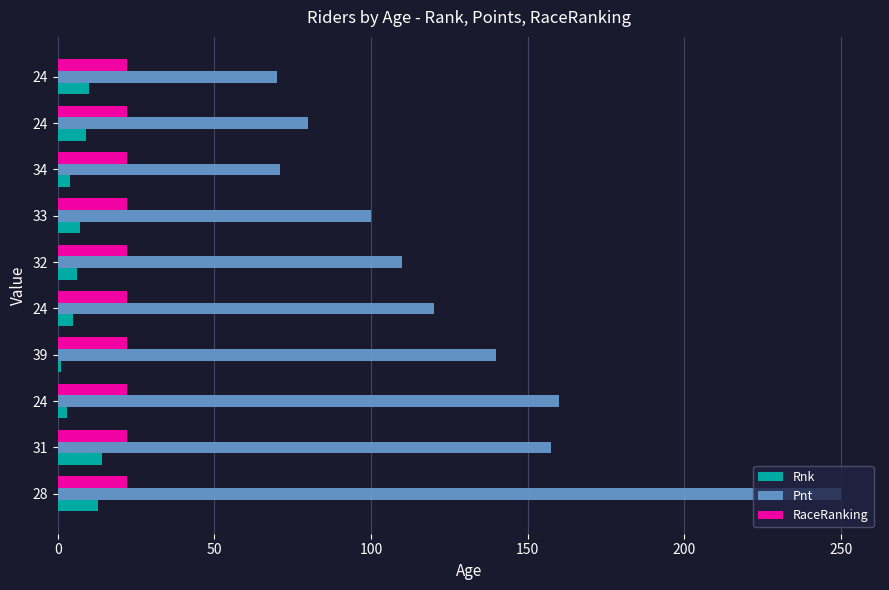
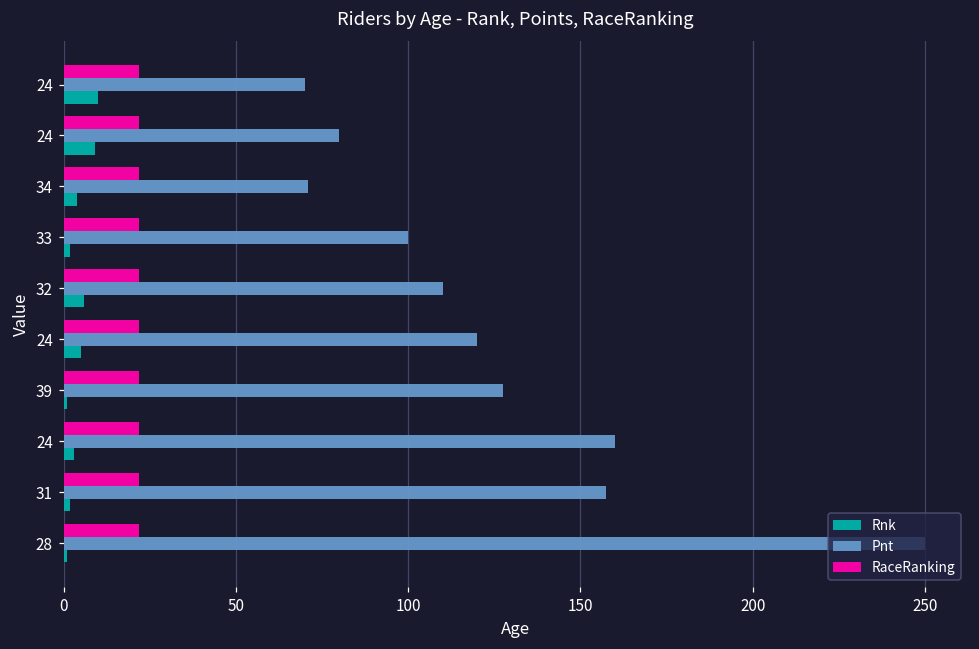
  {
    "Rnk": {
      "34": 4,
-     "33": 7,
+     "33": 2,
      "32": 6,
      "39": 1,
-     "31": 14,
-     "28": 13
+     "31": 2,
+     "28": 1
    },
    "Pnt": {
      "34": 71,
      "33": 100,
      "32": 110,
-     "39": 140,
+     "39": 128,
      "31": 158
    },
    "RaceRanking": {
      "34": 22,
      "33": 22,
      "32": 22,
      "39": 22,
      "31": 22,
      "28": 22
    }
  }
